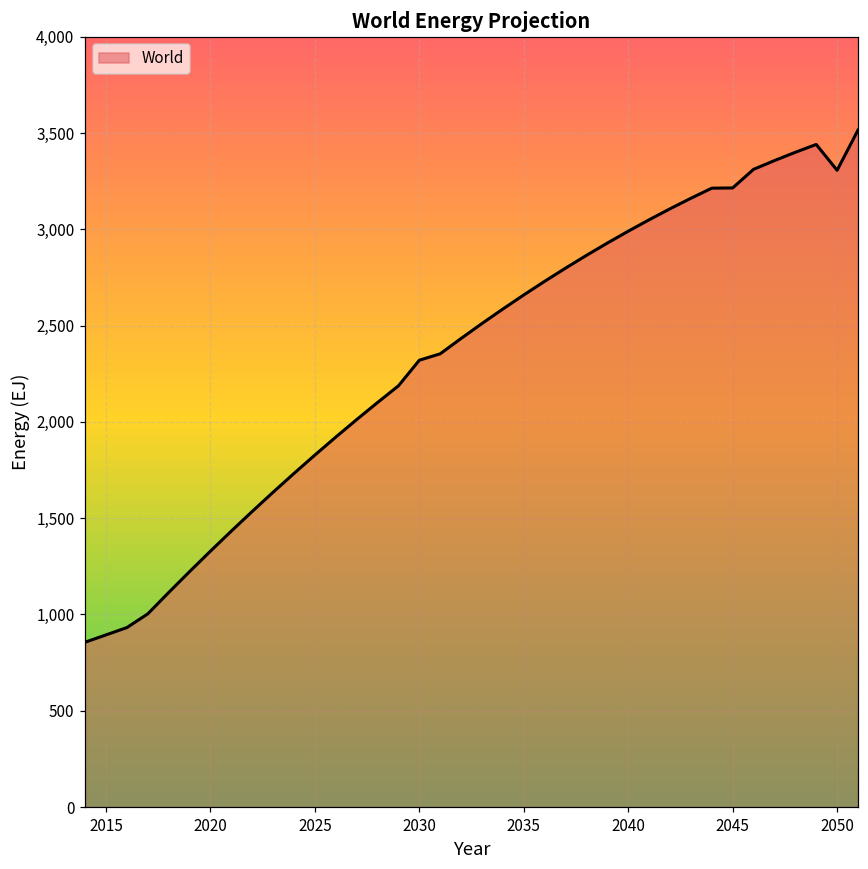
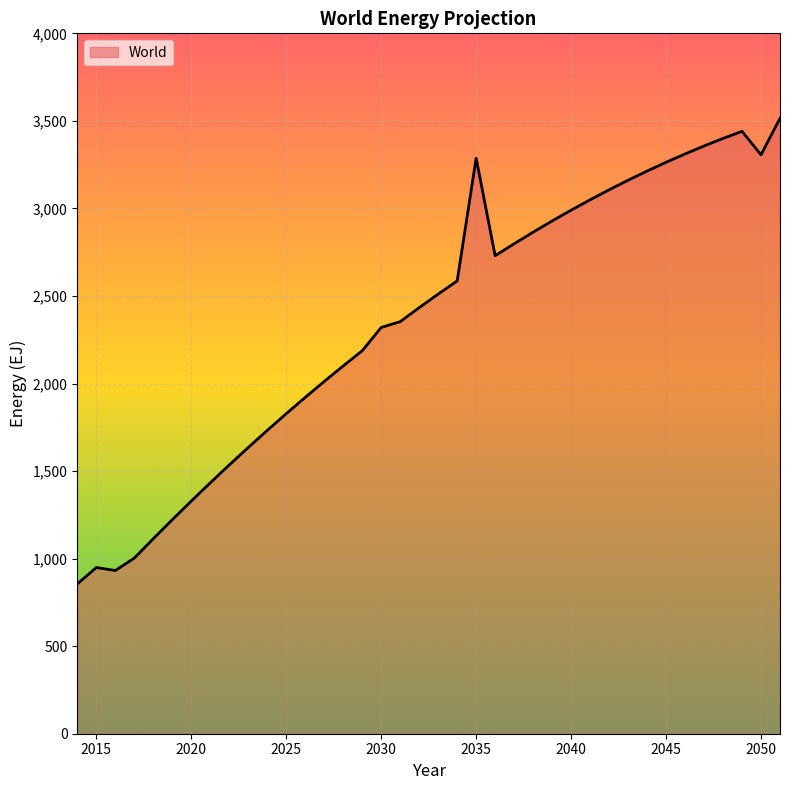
  {
-   "2015": "890",
+   "2015": "950",
    "2020": "1,330",
    "2025": "1,830",
    "2030": "2,320",
-   "2035": "2,660",
+   "2035": "3,290",
    "2040": "2,990",
-   "2045": "3,210",
+   "2045": "3,260",
    "2050": "3,310"
  }
